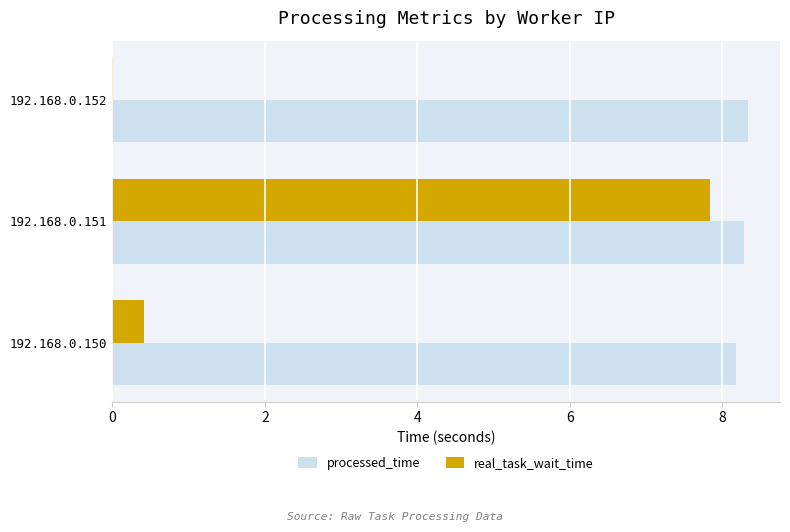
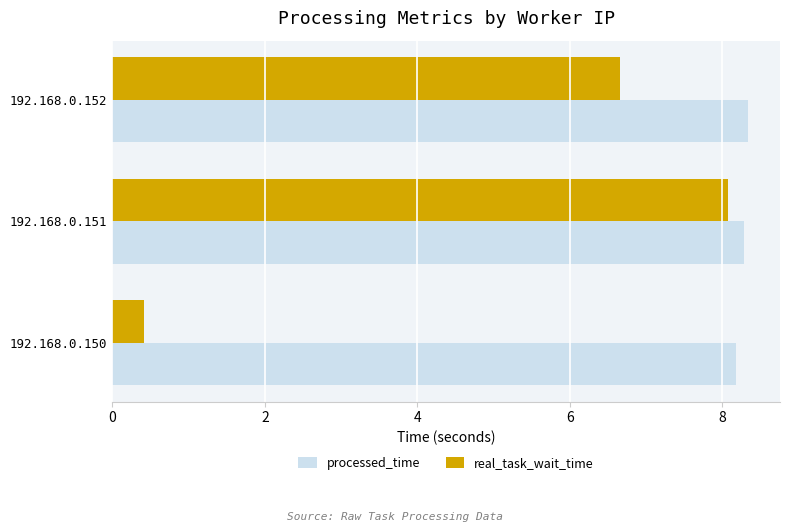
  {
    "processed_time": {
      "192.168.0.152": 8.3,
      "192.168.0.151": 8.3,
      "192.168.0.150": 8.2
    },
    "real_task_wait_time": {
-     "192.168.0.152": 0.0,
-     "192.168.0.151": 7.8,
+     "192.168.0.152": 6.7,
+     "192.168.0.151": 8.1,
      "192.168.0.150": 0.4
    }
  }
